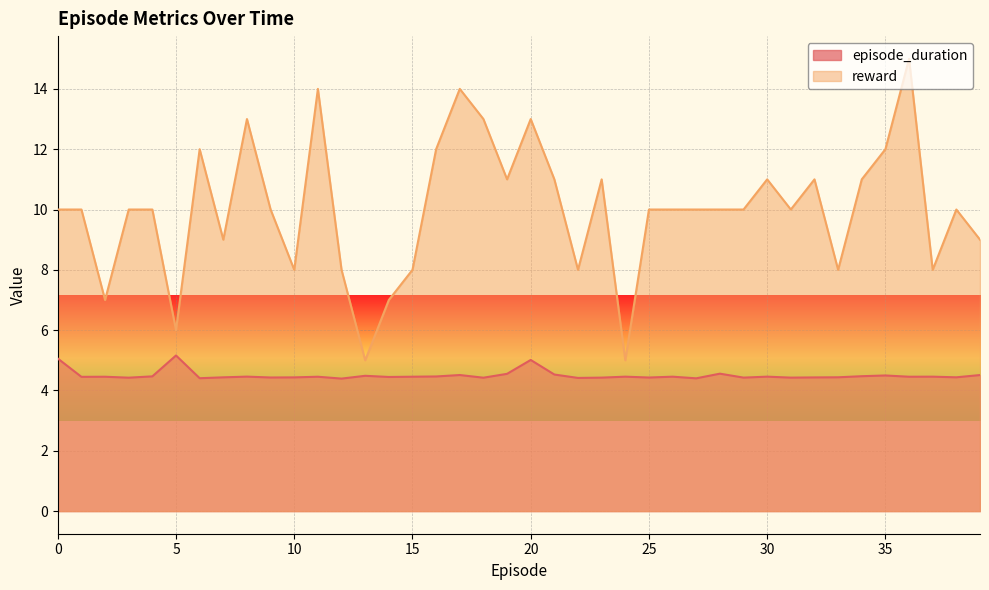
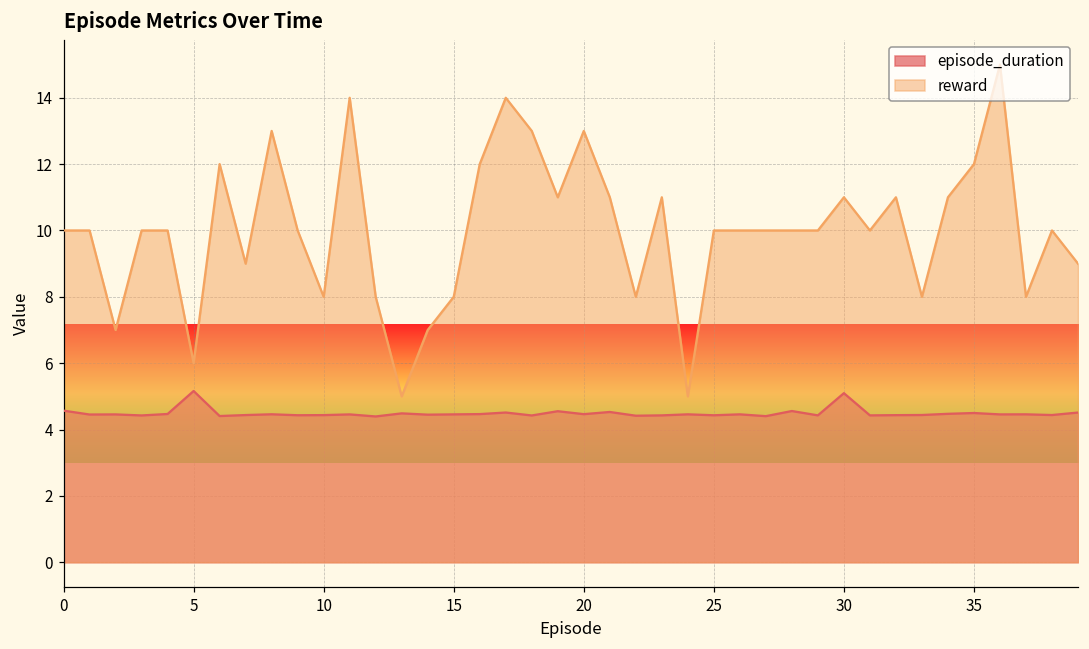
  {
    "episode_duration": {
-     "0": 5.1,
+     "0": 4.6,
      "5": 5.2,
      "10": 4.4,
      "15": 4.5,
-     "20": 5.0,
+     "20": 4.5,
      "25": 4.4,
-     "30": 4.5,
+     "30": 5.1,
      "35": 4.5
    },
    "reward": {
      "0": 10.0,
      "5": 6.0,
      "10": 8.0,
      "15": 8.0,
      "20": 13.0,
      "25": 10.0,
      "30": 11.0,
      "35": 12.0
    }
  }
